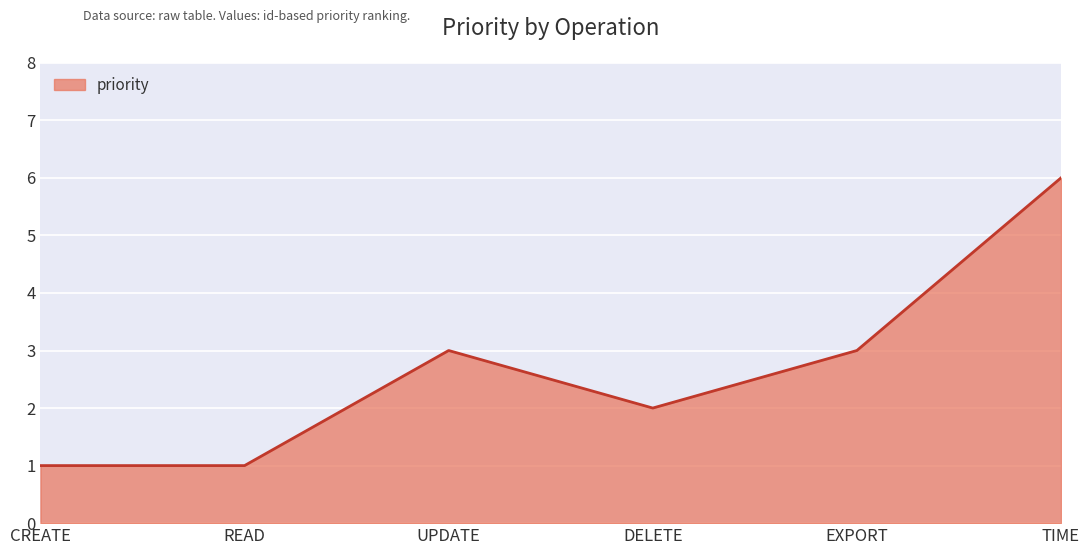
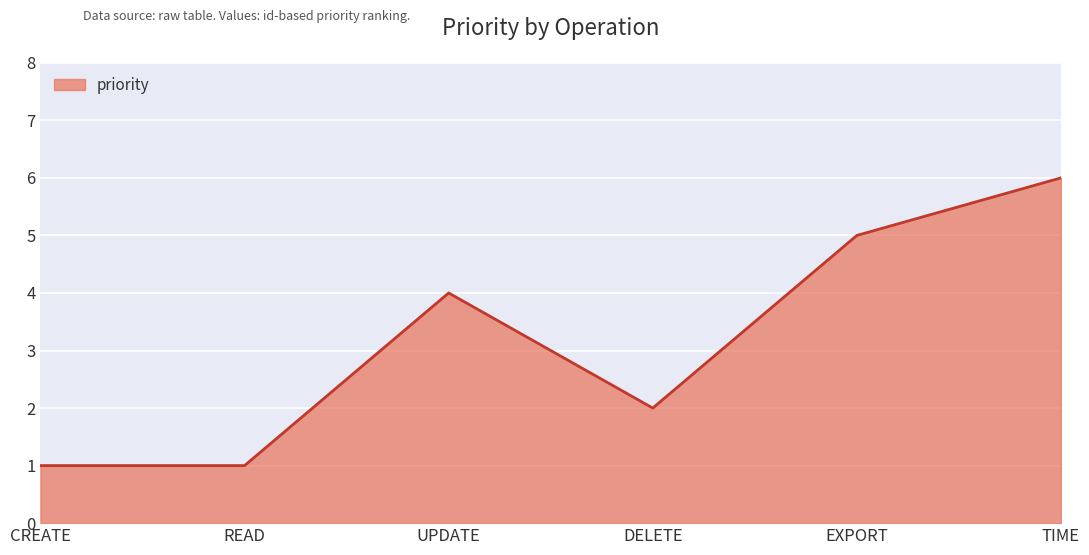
  {
    "CREATE": 1,
    "READ": 1,
-   "UPDATE": 3,
+   "UPDATE": 4,
    "DELETE": 2,
-   "EXPORT": 3,
+   "EXPORT": 5,
    "TIME": 6
  }
